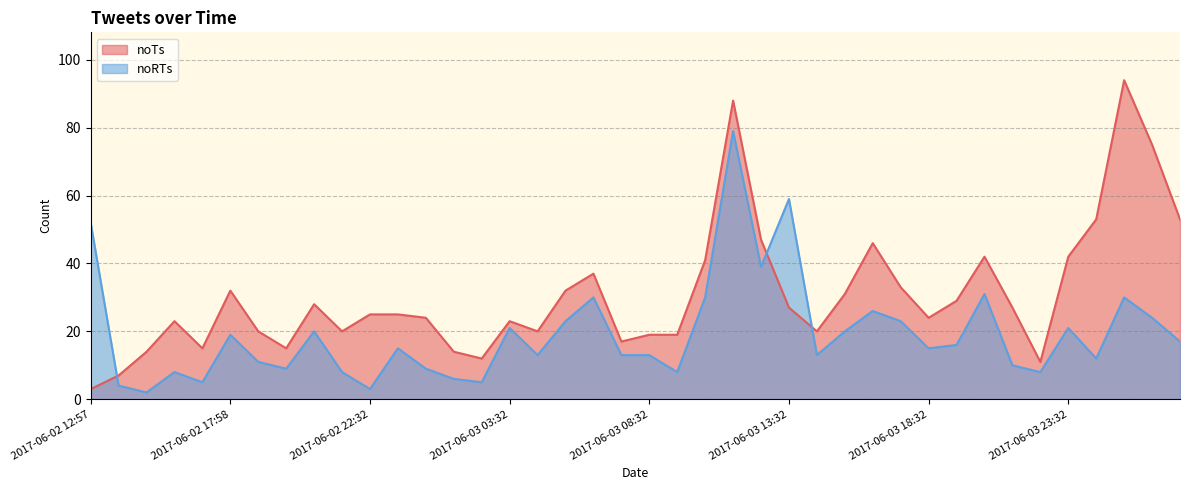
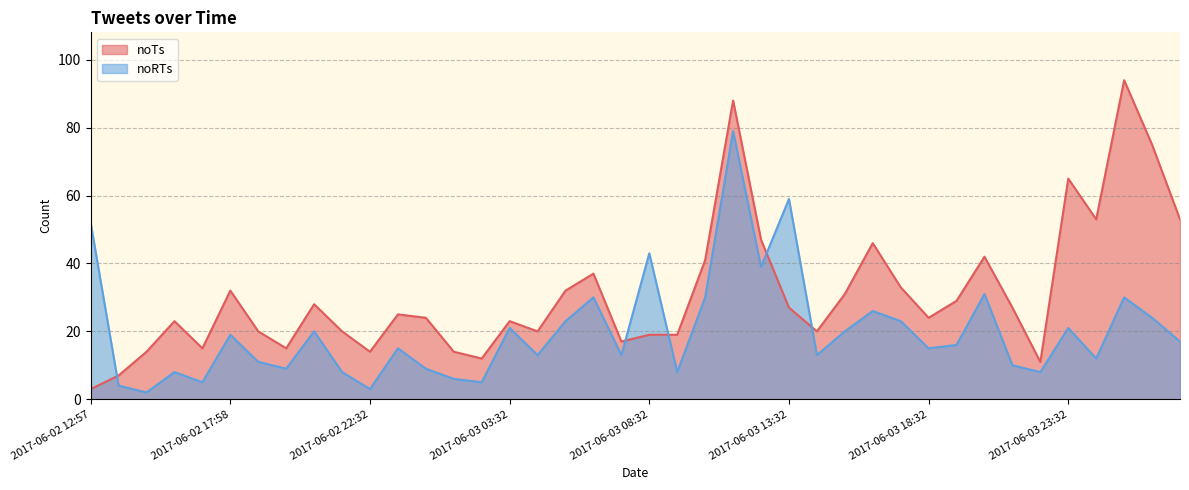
  {
    "noTs": {
      "2017-06-02 12:57": 3,
      "2017-06-02 17:58": 32,
-     "2017-06-02 22:32": 25,
+     "2017-06-02 22:32": 14,
      "2017-06-03 03:32": 23,
      "2017-06-03 08:32": 19,
      "2017-06-03 13:32": 27,
      "2017-06-03 18:32": 24,
-     "2017-06-03 23:32": 42
+     "2017-06-03 23:32": 65
    },
    "noRTs": {
      "2017-06-02 12:57": 52,
      "2017-06-02 17:58": 19,
      "2017-06-02 22:32": 3,
      "2017-06-03 03:32": 21,
-     "2017-06-03 08:32": 13,
+     "2017-06-03 08:32": 43,
      "2017-06-03 13:32": 59,
      "2017-06-03 18:32": 15,
      "2017-06-03 23:32": 21
    }
  }
